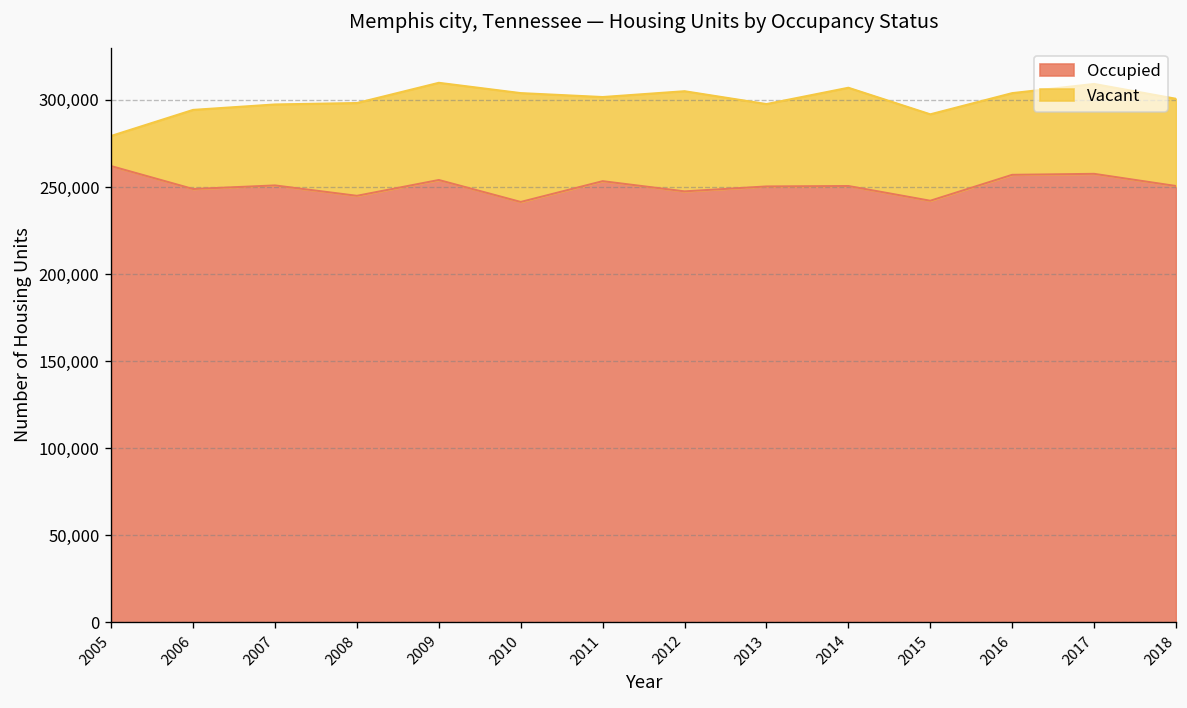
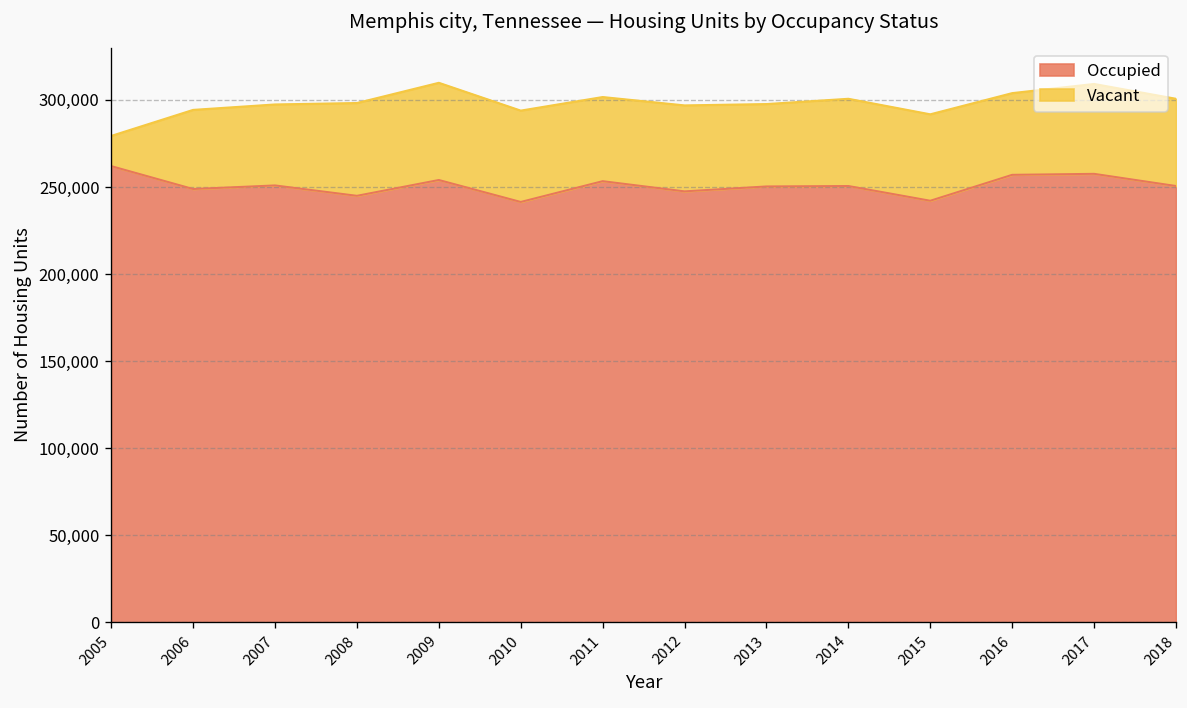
  {
    "Occupied": {
      "2005": "262,000",
      "2006": "249,000",
      "2007": "251,000",
      "2008": "245,000",
      "2009": "254,000",
      "2010": "241,000",
      "2011": "253,000",
      "2012": "247,000",
      "2013": "250,000",
      "2014": "251,000",
      "2015": "242,000",
      "2016": "257,000",
      "2017": "258,000",
      "2018": "251,000"
    },
    "Vacant": {
      "2005": "17,000",
      "2006": "45,000",
      "2007": "46,000",
      "2008": "53,000",
      "2009": "56,000",
-     "2010": "63,000",
+     "2010": "52,000",
      "2011": "48,000",
-     "2012": "58,000",
+     "2012": "49,000",
      "2013": "47,000",
-     "2014": "56,000",
+     "2014": "50,000",
      "2015": "50,000",
      "2016": "47,000",
      "2018": "50,000"
    }
  }
